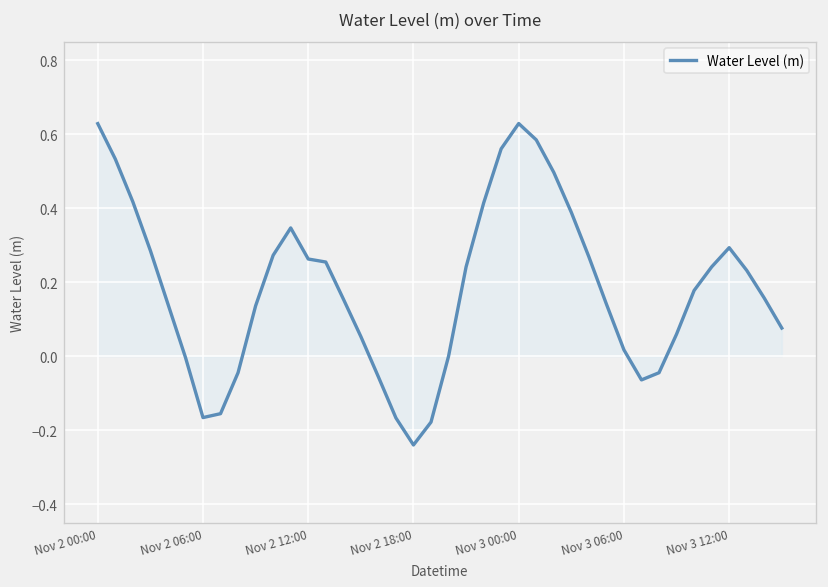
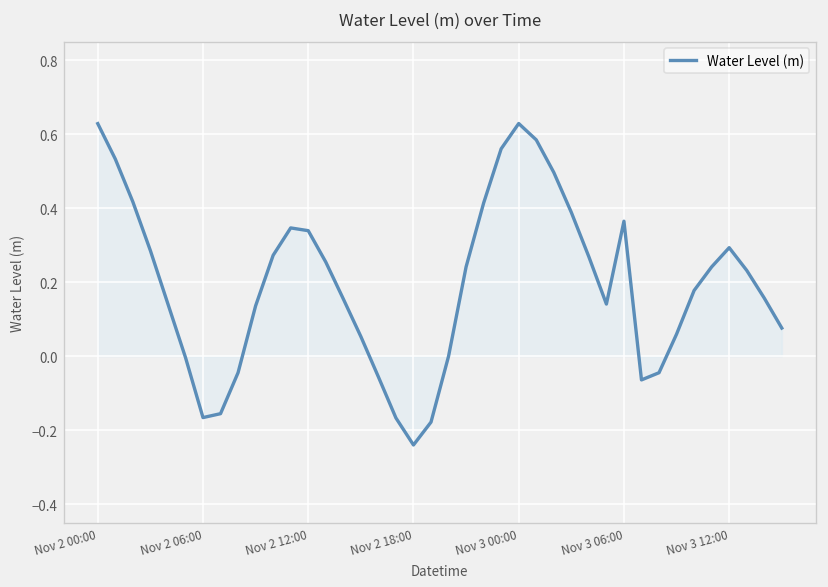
  {
    "Water Level (m)": {
      "Nov 2 06:00": -0.17,
-     "Nov 2 12:00": 0.26,
+     "Nov 2 12:00": 0.34,
      "Nov 2 18:00": -0.24,
-     "Nov 3 06:00": 0.02
+     "Nov 3 06:00": 0.36
    }
  }
